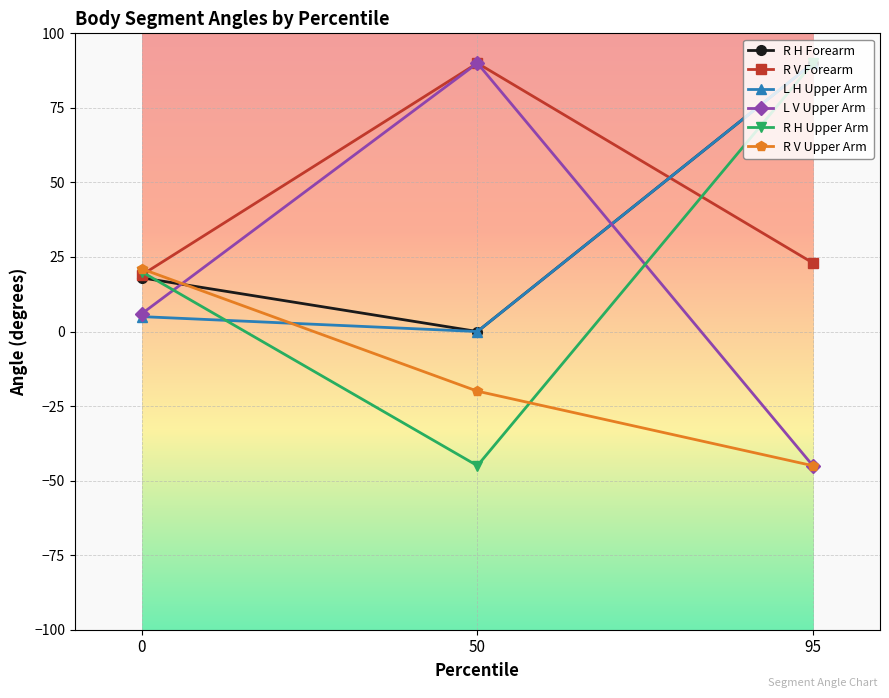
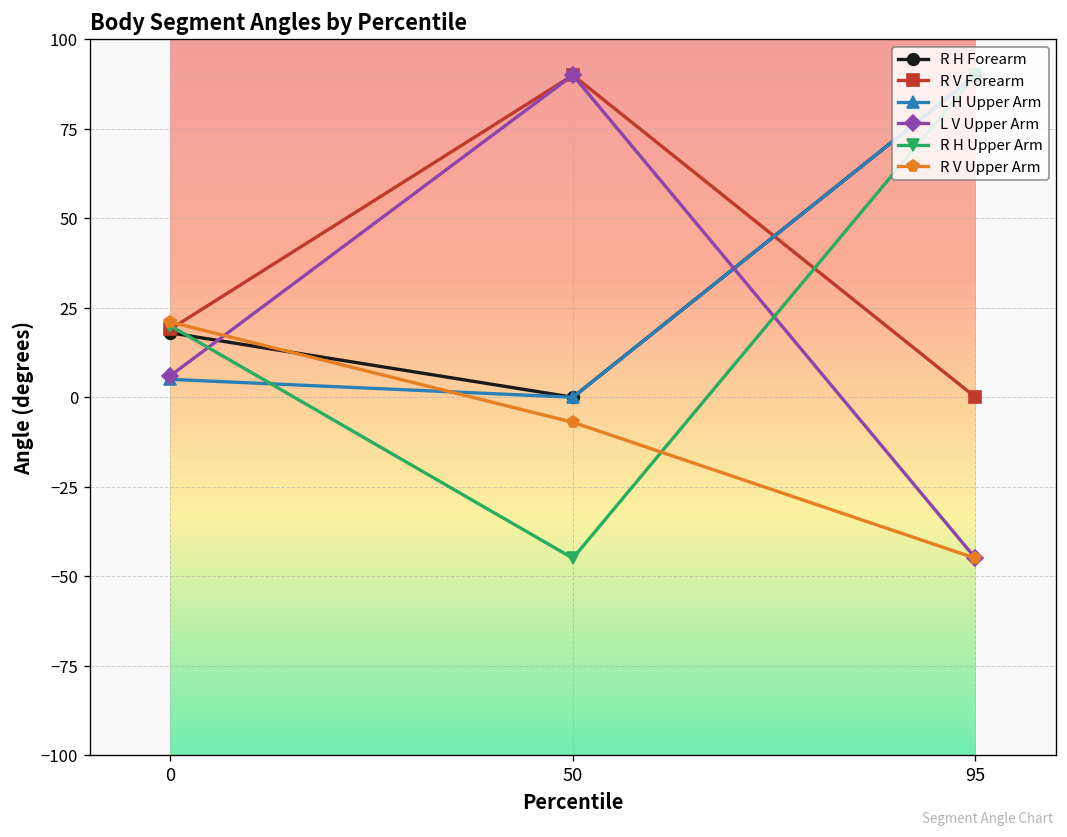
  {
    "R H Forearm": {
      "0": 18
    },
    "R V Forearm": {
      "0": 19,
-     "95": 23
+     "95": 0
    },
    "L H Upper Arm": {
      "0": 5
    },
    "L V Upper Arm": {
      "0": 6
    },
    "R H Upper Arm": {
      "0": 20,
      "50": -45
    },
    "R V Upper Arm": {
      "0": 21,
-     "50": -20
+     "50": -7
    }
  }
